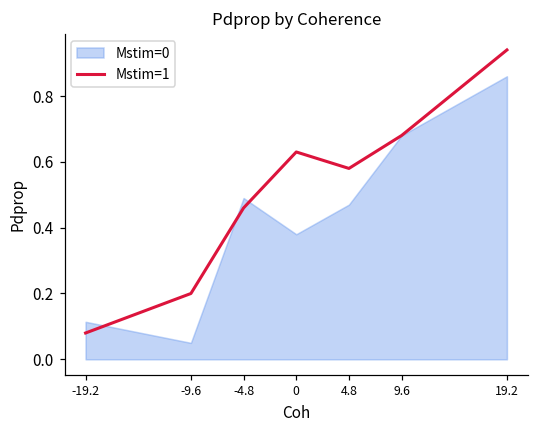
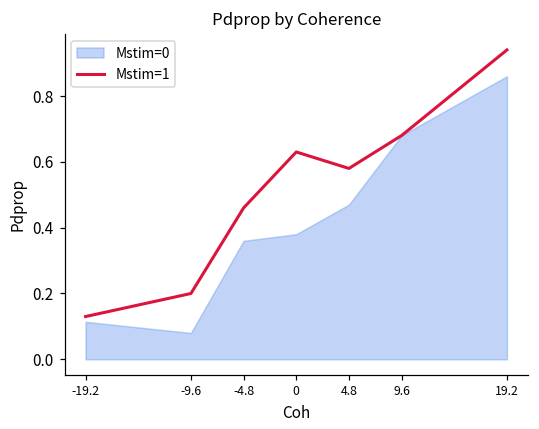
  {
    "Mstim=1": {
-     "-19.2": 0.08,
+     "-19.2": 0.13,
      "-9.6": 0.20,
      "-4.8": 0.46,
      "0": 0.63,
      "4.8": 0.58,
      "19.2": 0.94
    },
    "Mstim=0": {
      "-19.2": 0.11,
-     "-9.6": 0.05,
-     "-4.8": 0.49,
+     "-9.6": 0.08,
+     "-4.8": 0.36,
      "0": 0.38,
      "4.8": 0.47,
      "19.2": 0.86
    }
  }
